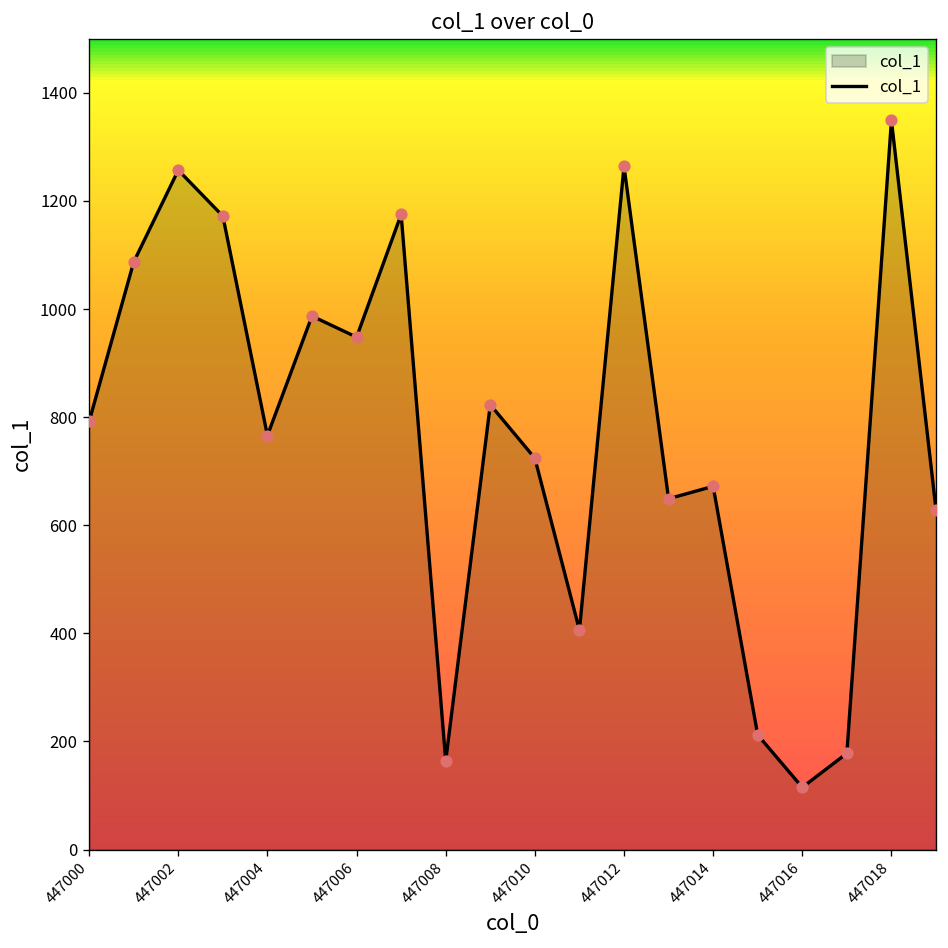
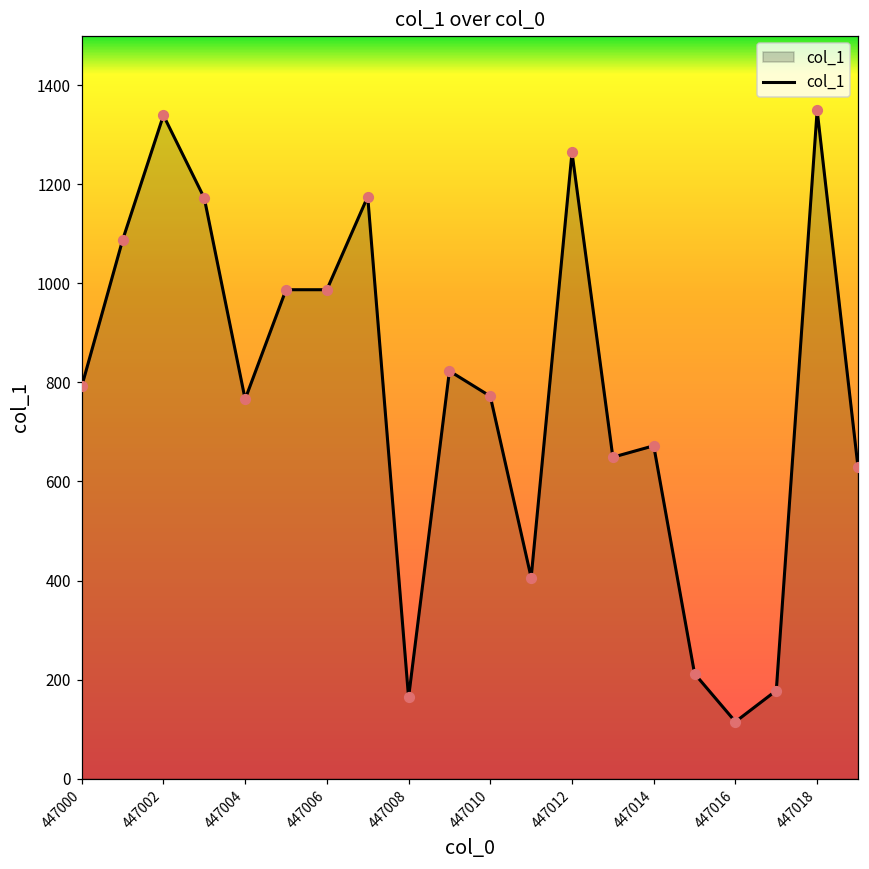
  {
    "447000": 790,
-   "447002": 1260,
+   "447002": 1340,
    "447004": 770,
-   "447006": 950,
+   "447006": 990,
    "447008": 160,
-   "447010": 720,
+   "447010": 770,
    "447012": 1260,
    "447014": 670,
    "447016": 120,
    "447018": 1350
  }
